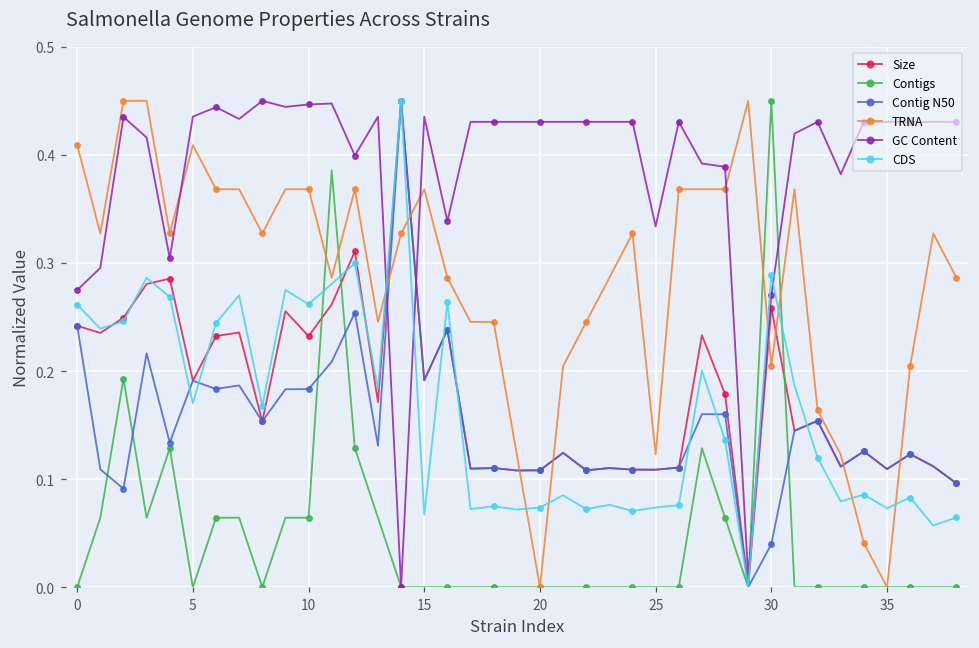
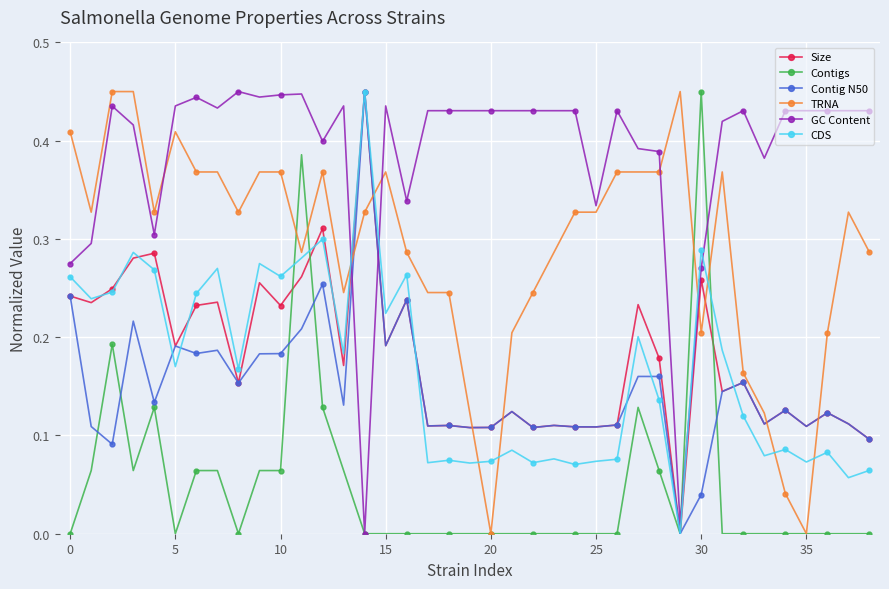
  {
    "Size": {
      "10": 0.23,
      "30": 0.26
    },
    "Contigs": {
      "0": 0.00,
      "5": 0.00,
      "10": 0.06,
      "15": 0.00,
      "25": 0.00,
      "30": 0.45
    },
    "Contig N50": {
      "10": 0.18,
      "30": 0.04
    },
    "TRNA": {
      "0": 0.41,
      "5": 0.41,
      "10": 0.37,
      "15": 0.37,
-     "25": 0.12,
+     "25": 0.33,
      "30": 0.20
    },
    "GC Content": {
      "0": 0.27,
      "5": 0.44,
      "10": 0.45,
      "15": 0.44,
      "20": 0.43,
      "25": 0.33,
      "30": 0.27
    },
    "CDS": {
      "0": 0.26,
      "5": 0.17,
      "10": 0.26,
-     "15": 0.07,
+     "15": 0.22,
      "20": 0.07,
      "25": 0.07,
      "30": 0.29,
      "35": 0.07
    }
  }
